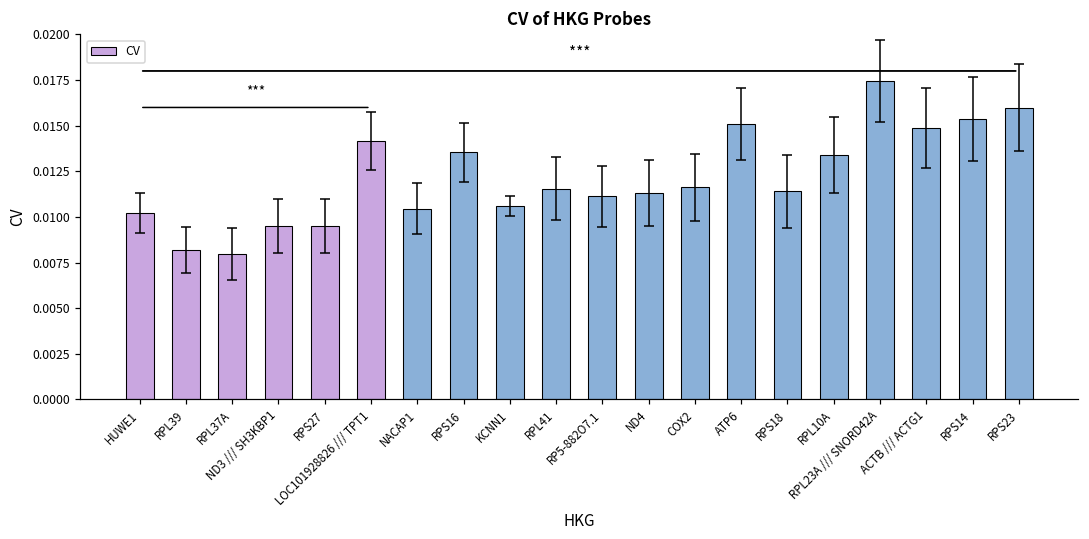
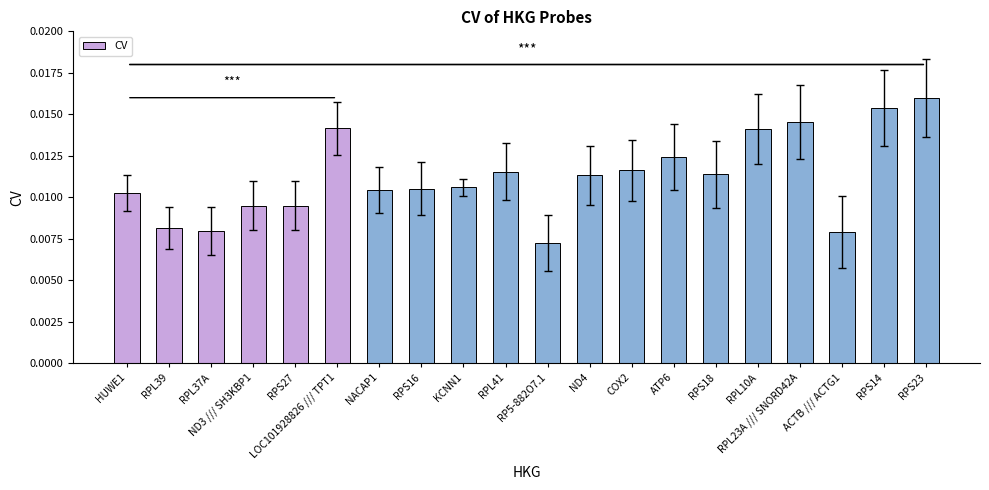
  {
    "CV": {
      "HUWE1": 0.0102,
      "RPL39": 0.0082,
      "RPL37A": 0.0080,
      "ND3 /// SH3KBP1": 0.0095,
      "RPS27": 0.0095,
      "LOC101928826 /// TPT1": 0.0142,
      "NACAP1": 0.0104,
-     "RPS16": 0.0135,
+     "RPS16": 0.0105,
      "KCNN1": 0.0106,
      "RPL41": 0.0115,
-     "RP5-882O7.1": 0.0111,
+     "RP5-882O7.1": 0.0072,
      "ND4": 0.0113,
      "COX2": 0.0116,
-     "ATP6": 0.0151,
+     "ATP6": 0.0124,
      "RPS18": 0.0114,
-     "RPL10A": 0.0134,
-     "RPL23A /// SNORD42A": 0.0175,
-     "ACTB /// ACTG1": 0.0149,
+     "RPL10A": 0.0141,
+     "RPL23A /// SNORD42A": 0.0145,
+     "ACTB /// ACTG1": 0.0079,
      "RPS14": 0.0154,
      "RPS23": 0.0160
    }
  }
